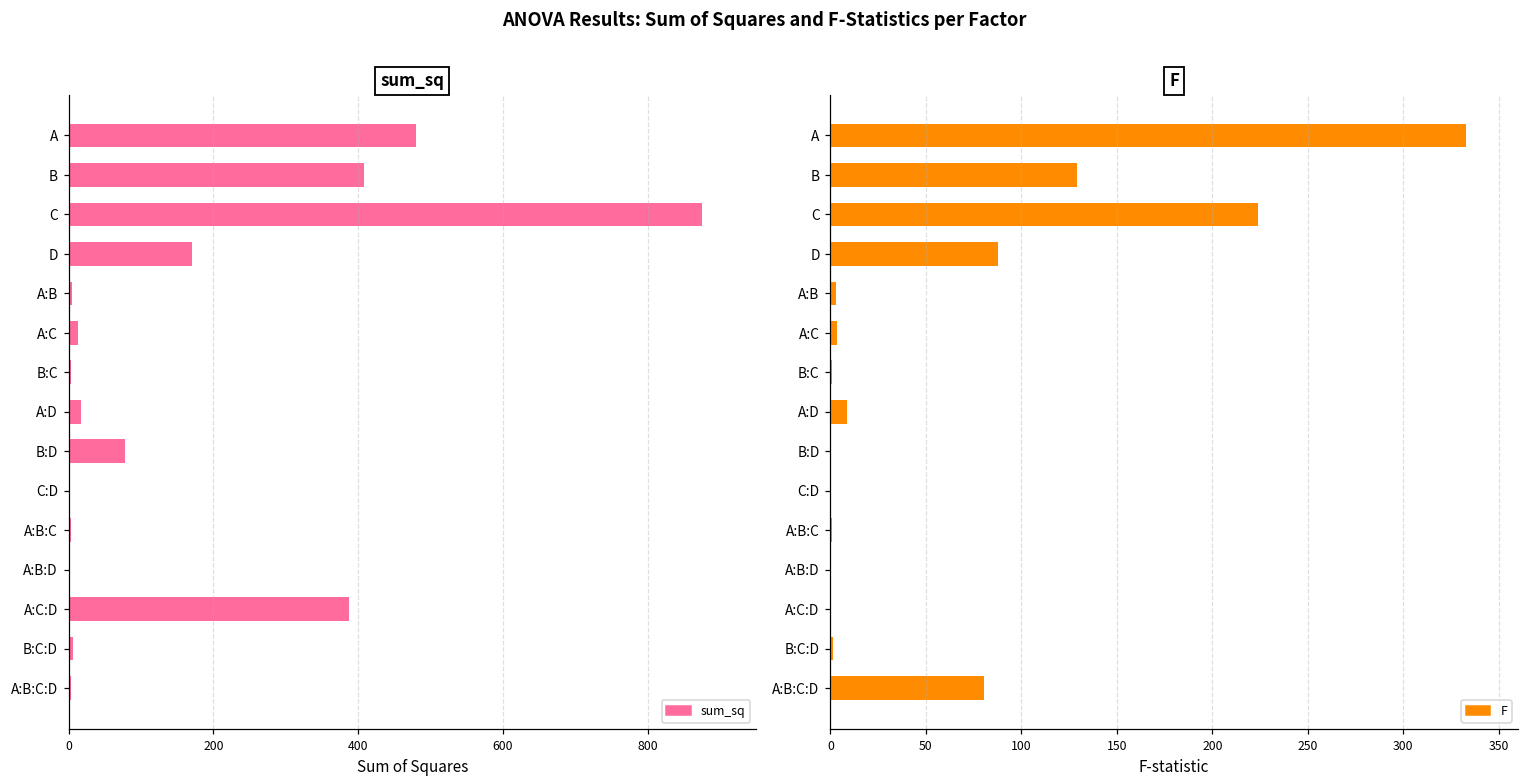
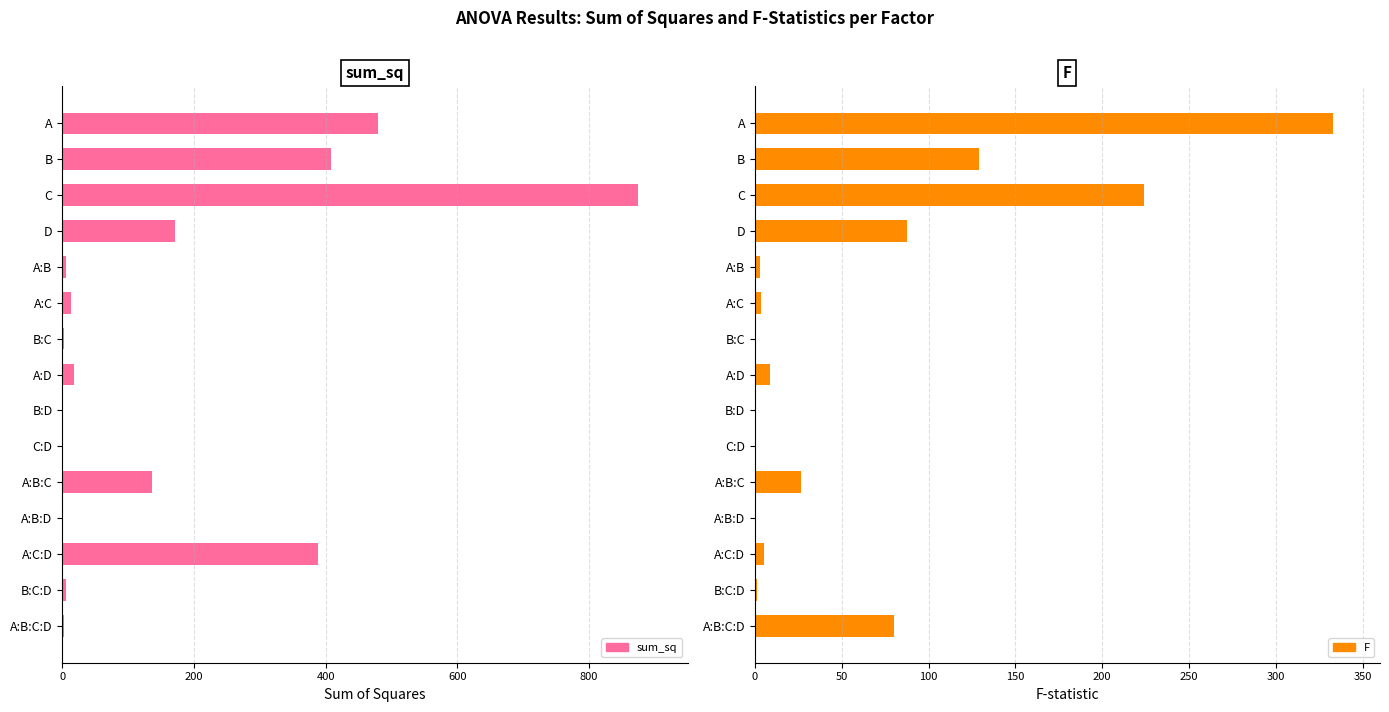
  {
    "sum_sq": {
      "A": 480,
      "B": 410,
      "C": 870,
      "D": 170,
      "A:B": 10,
      "A:C": 10,
      "A:D": 20,
-     "B:D": 80,
-     "A:B:C": 0,
+     "B:D": 0,
+     "A:B:C": 140,
      "A:C:D": 390,
      "B:C:D": 10
    },
    "F": {
      "A": 333,
      "B": 129,
      "C": 224,
      "D": 88,
      "A:B": 3,
      "A:C": 3,
      "A:D": 9,
-     "A:B:C": 1,
-     "A:C:D": 0,
+     "A:B:C": 26,
+     "A:C:D": 5,
      "B:C:D": 1,
      "A:B:C:D": 80
    }
  }
